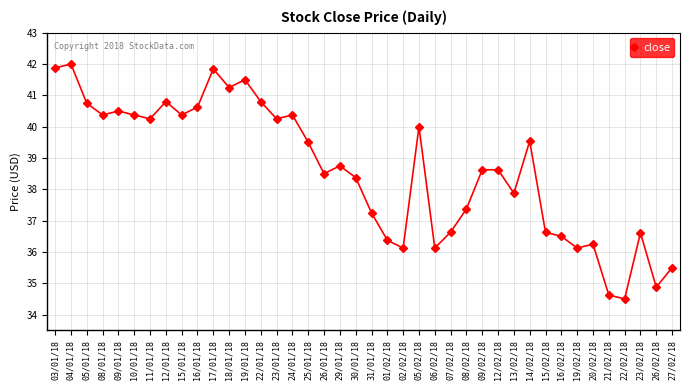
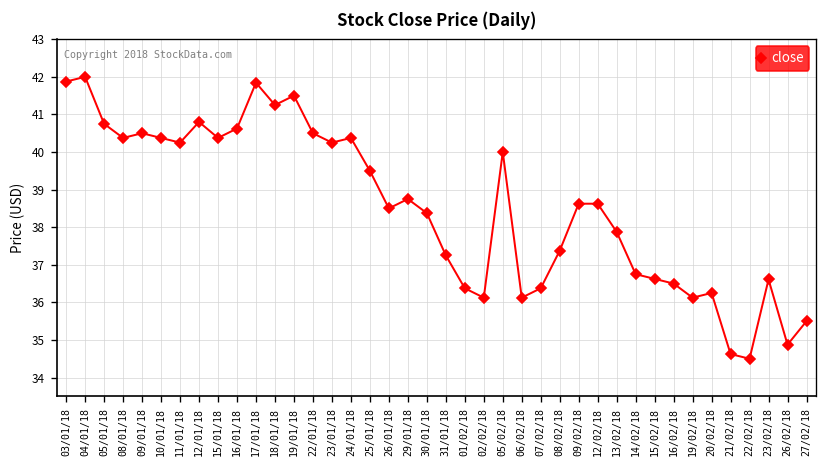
  {
    "03/01/18": 41.9,
    "05/01/18": 40.8,
    "08/01/18": 40.4,
    "09/01/18": 40.5,
    "10/01/18": 40.4,
    "11/01/18": 40.3,
    "12/01/18": 40.8,
    "15/01/18": 40.4,
    "16/01/18": 40.6,
    "17/01/18": 41.8,
    "18/01/18": 41.3,
    "19/01/18": 41.5,
-   "22/01/18": 40.8,
+   "22/01/18": 40.5,
    "23/01/18": 40.3,
    "24/01/18": 40.4,
    "25/01/18": 39.5,
    "26/01/18": 38.5,
    "29/01/18": 38.8,
    "30/01/18": 38.4,
    "31/01/18": 37.3,
    "01/02/18": 36.4,
    "02/02/18": 36.1,
    "05/02/18": 40.0,
    "06/02/18": 36.1,
-   "07/02/18": 36.6,
+   "07/02/18": 36.4,
    "08/02/18": 37.4,
    "09/02/18": 38.6,
    "12/02/18": 38.6,
    "13/02/18": 37.9,
-   "14/02/18": 39.5,
+   "14/02/18": 36.8,
    "15/02/18": 36.6,
    "16/02/18": 36.5,
    "19/02/18": 36.1,
    "20/02/18": 36.3,
    "21/02/18": 34.6,
    "22/02/18": 34.5,
    "23/02/18": 36.6,
    "26/02/18": 34.9,
    "27/02/18": 35.5
  }
